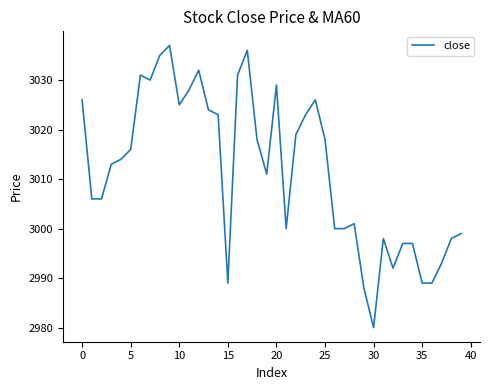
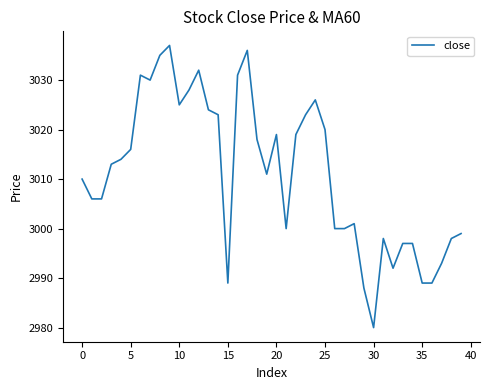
  {
-   "0": 3026,
+   "0": 3010,
    "5": 3016,
    "10": 3025,
    "15": 2989,
-   "20": 3029,
-   "25": 3018,
+   "20": 3019,
+   "25": 3020,
    "30": 2980,
    "35": 2989
  }
